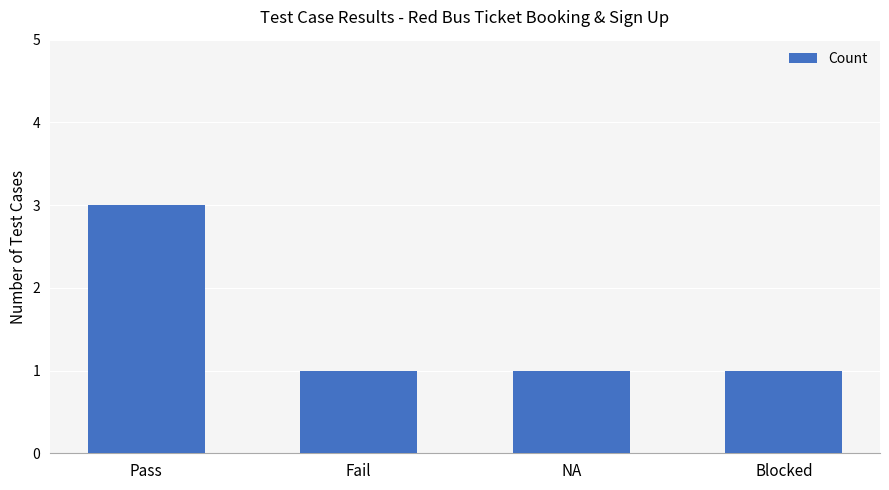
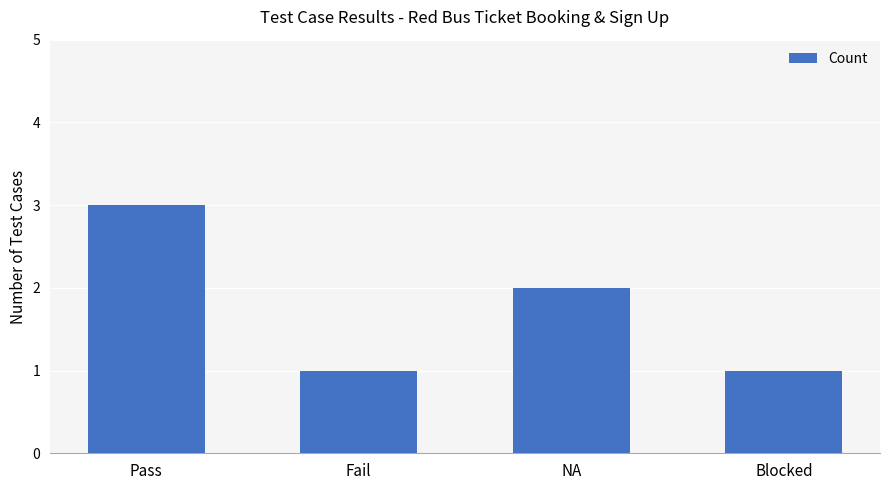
  {
    "Pass": 3,
    "Fail": 1,
-   "NA": 1,
+   "NA": 2,
    "Blocked": 1
  }
